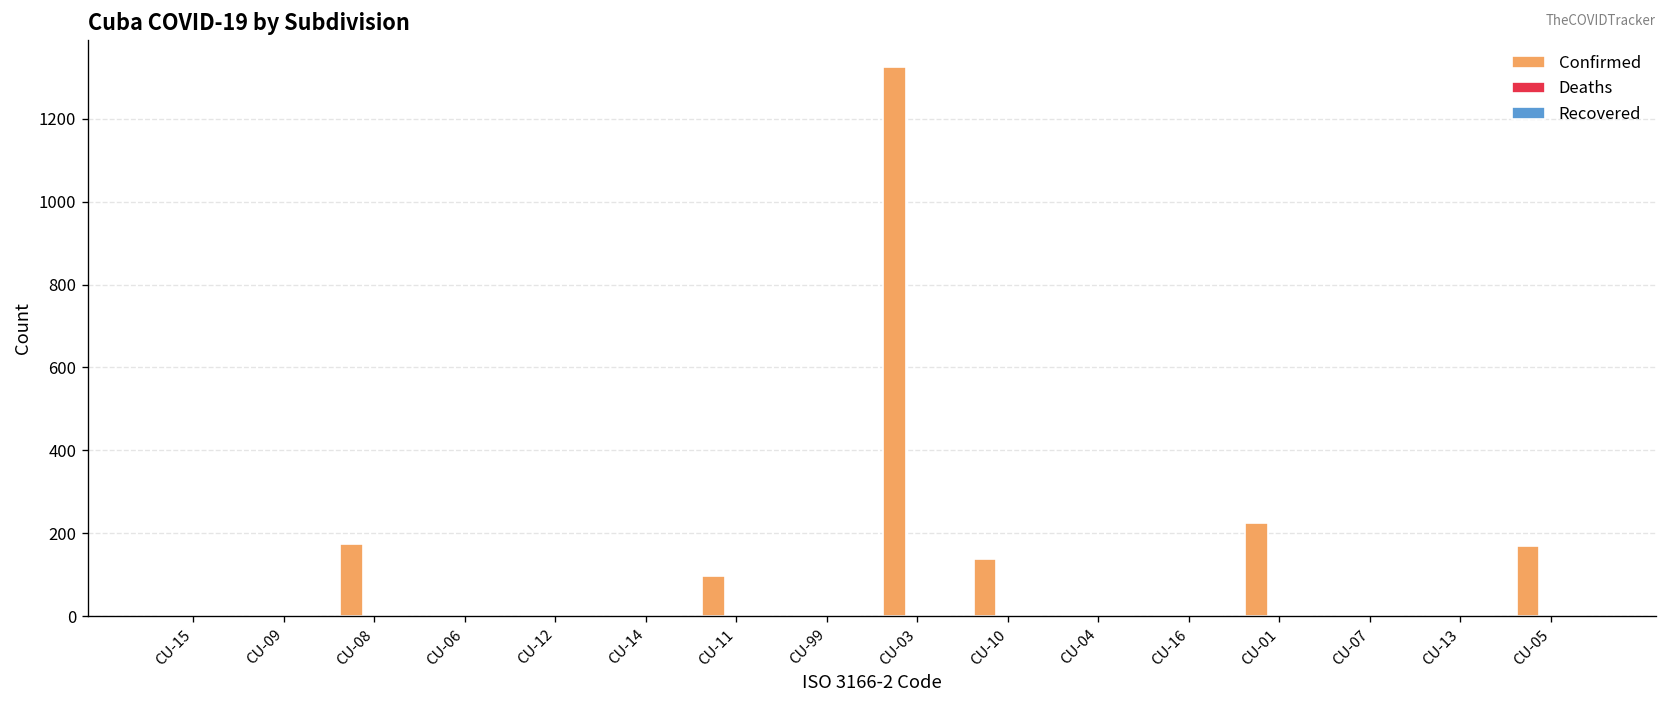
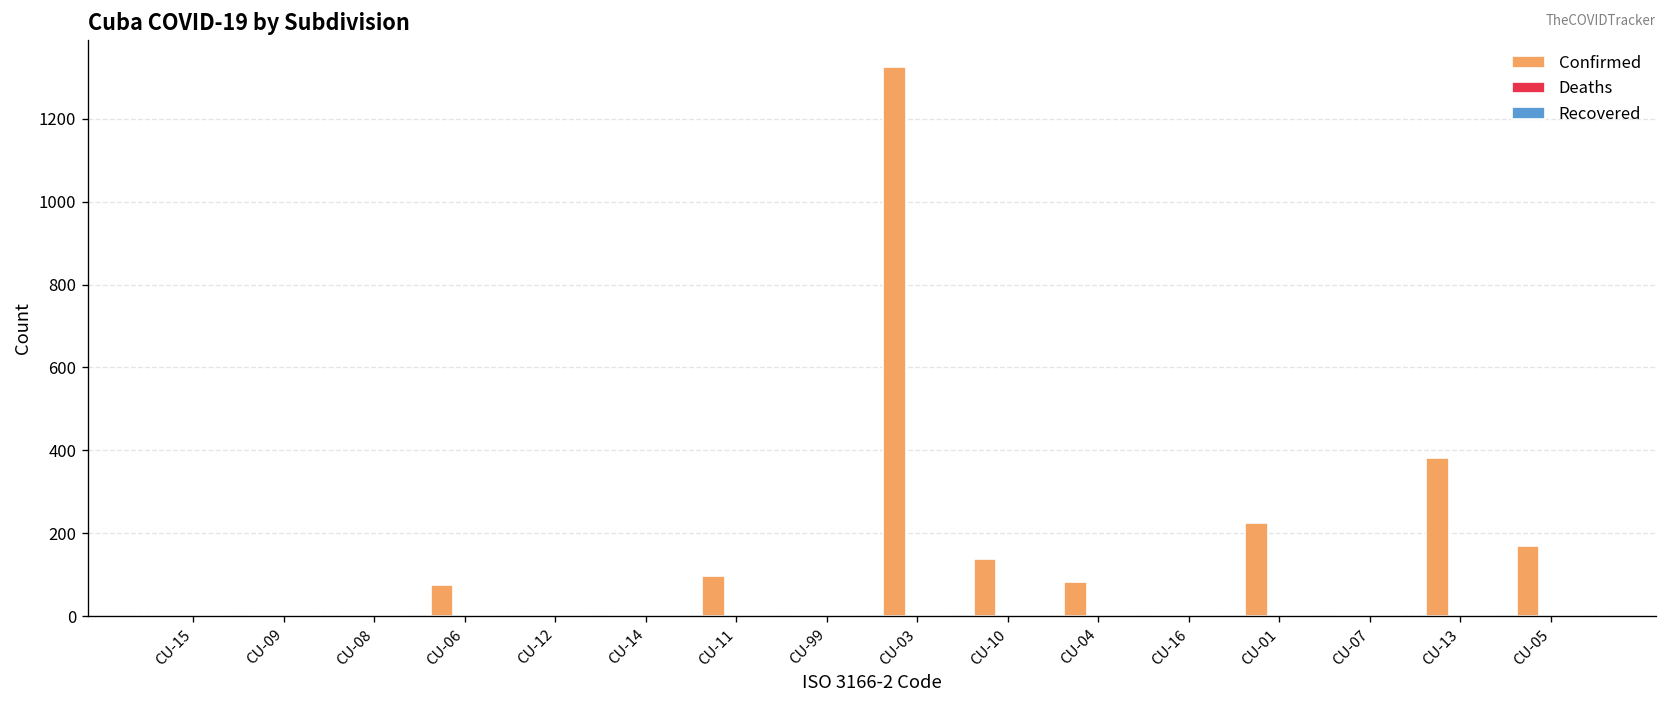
  {
    "Confirmed": {
      "CU-15": 0,
      "CU-09": 0,
-     "CU-08": 180,
-     "CU-06": 0,
+     "CU-08": 0,
+     "CU-06": 80,
      "CU-12": 0,
      "CU-14": 0,
      "CU-11": 100,
      "CU-99": 0,
      "CU-03": 1320,
      "CU-10": 140,
-     "CU-04": 0,
+     "CU-04": 80,
      "CU-16": 0,
      "CU-01": 230,
      "CU-07": 0,
-     "CU-13": 0,
+     "CU-13": 380,
      "CU-05": 170
    },
    "Deaths": {
      "CU-15": 0,
      "CU-09": 0,
      "CU-08": 0,
      "CU-06": 0,
      "CU-12": 0,
      "CU-14": 0,
      "CU-11": 0,
      "CU-99": 0,
      "CU-03": 0,
      "CU-10": 0,
      "CU-04": 0,
      "CU-16": 0,
      "CU-01": 0,
      "CU-07": 0,
      "CU-13": 0,
      "CU-05": 0
    },
    "Recovered": {
      "CU-15": 0,
      "CU-09": 0,
      "CU-08": 0,
      "CU-06": 0,
      "CU-12": 0,
      "CU-14": 0,
      "CU-11": 0,
      "CU-99": 0,
      "CU-03": 0,
      "CU-10": 0,
      "CU-04": 0,
      "CU-16": 0,
      "CU-01": 0,
      "CU-07": 0,
      "CU-13": 0,
      "CU-05": 0
    }
  }
